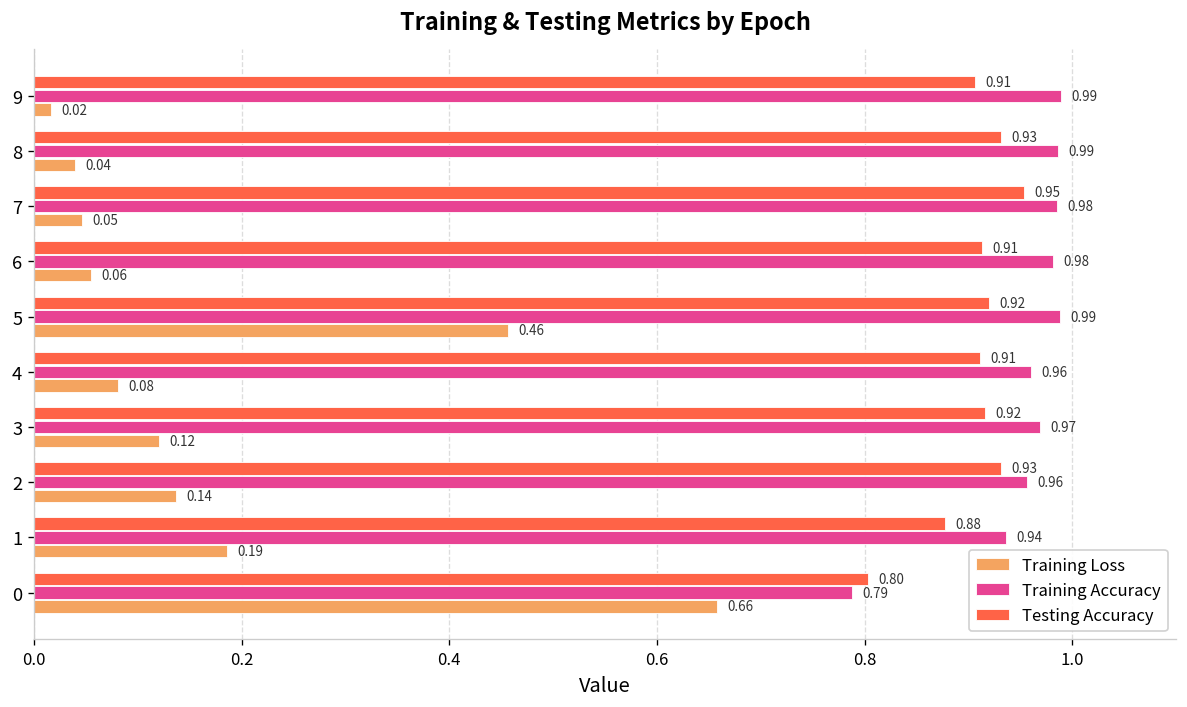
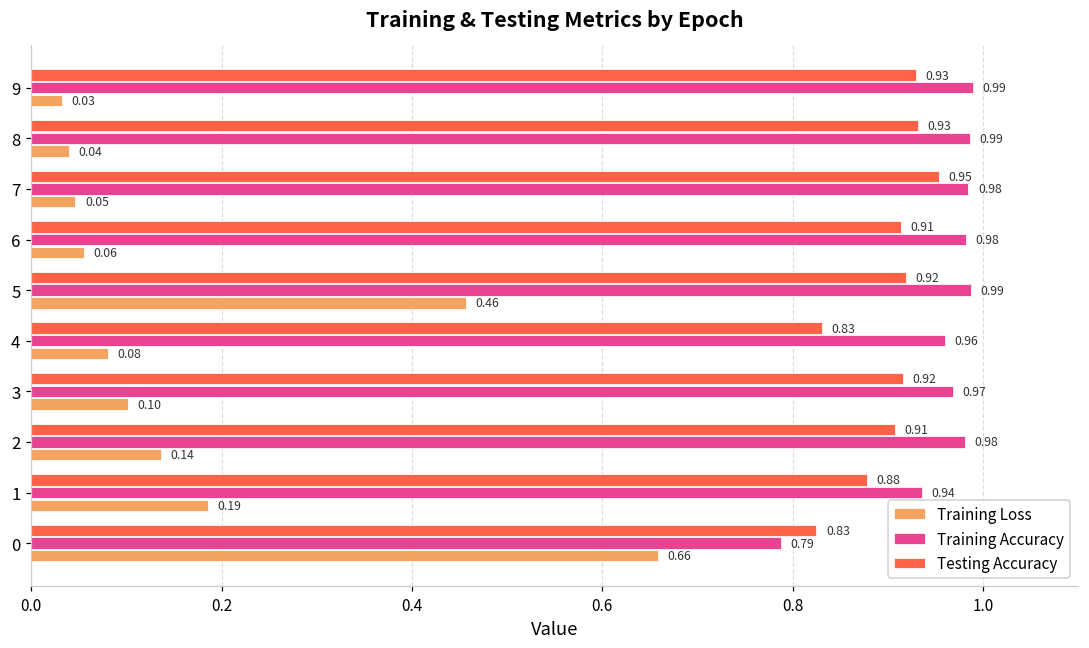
  {
    "Training Loss": {
-     "9": 0.02,
+     "9": 0.03,
      "8": 0.04,
      "7": 0.05,
      "6": 0.06,
      "5": 0.46,
      "4": 0.08,
-     "3": 0.12,
+     "3": 0.10,
      "2": 0.14,
      "1": 0.19,
      "0": 0.66
    },
    "Training Accuracy": {
      "9": 0.99,
      "8": 0.99,
      "7": 0.98,
      "6": 0.98,
      "5": 0.99,
      "4": 0.96,
      "3": 0.97,
-     "2": 0.96,
+     "2": 0.98,
      "1": 0.94,
      "0": 0.79
    },
    "Testing Accuracy": {
-     "9": 0.91,
+     "9": 0.93,
      "8": 0.93,
      "7": 0.95,
      "6": 0.91,
      "5": 0.92,
-     "4": 0.91,
+     "4": 0.83,
      "3": 0.92,
-     "2": 0.93,
+     "2": 0.91,
      "1": 0.88,
-     "0": 0.80
+     "0": 0.83
    }
  }
